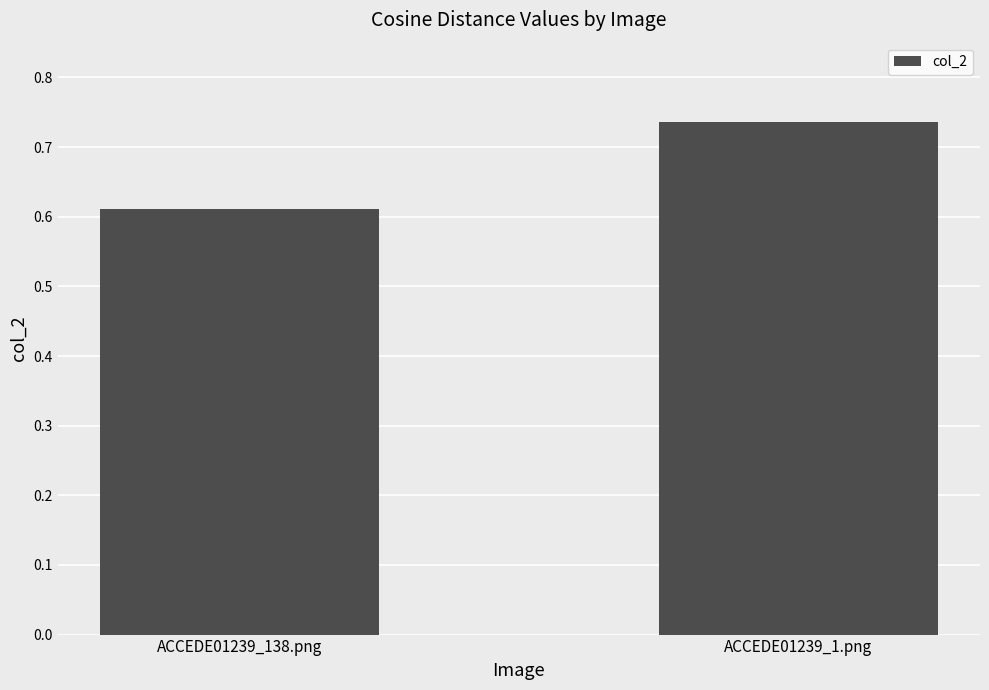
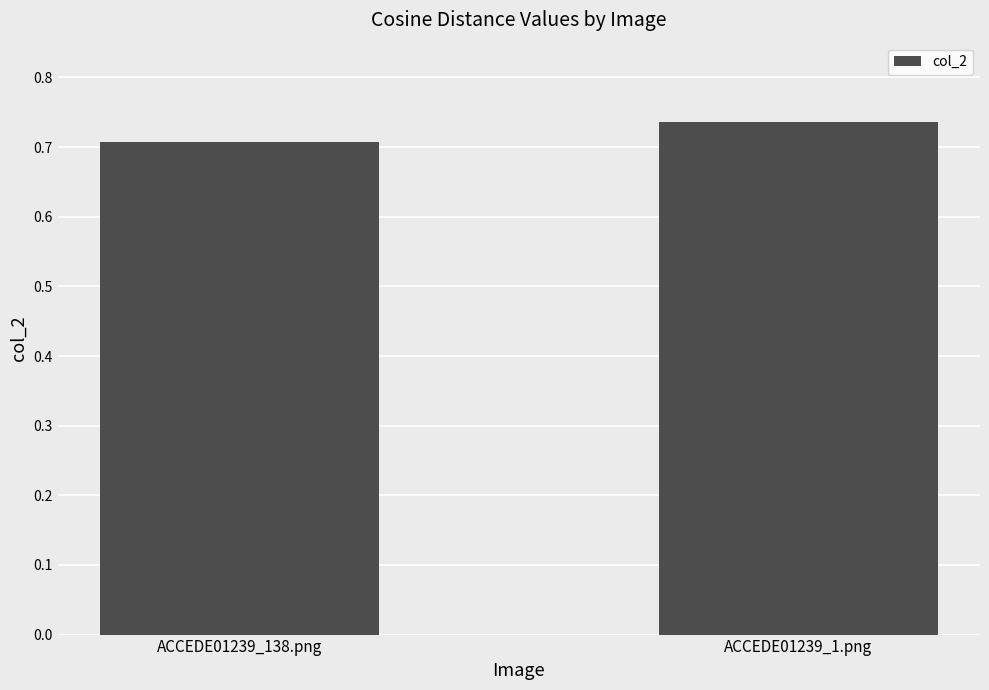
  {
-   "ACCEDE01239_138.png": 0.61,
+   "ACCEDE01239_138.png": 0.71,
    "ACCEDE01239_1.png": 0.74
  }
